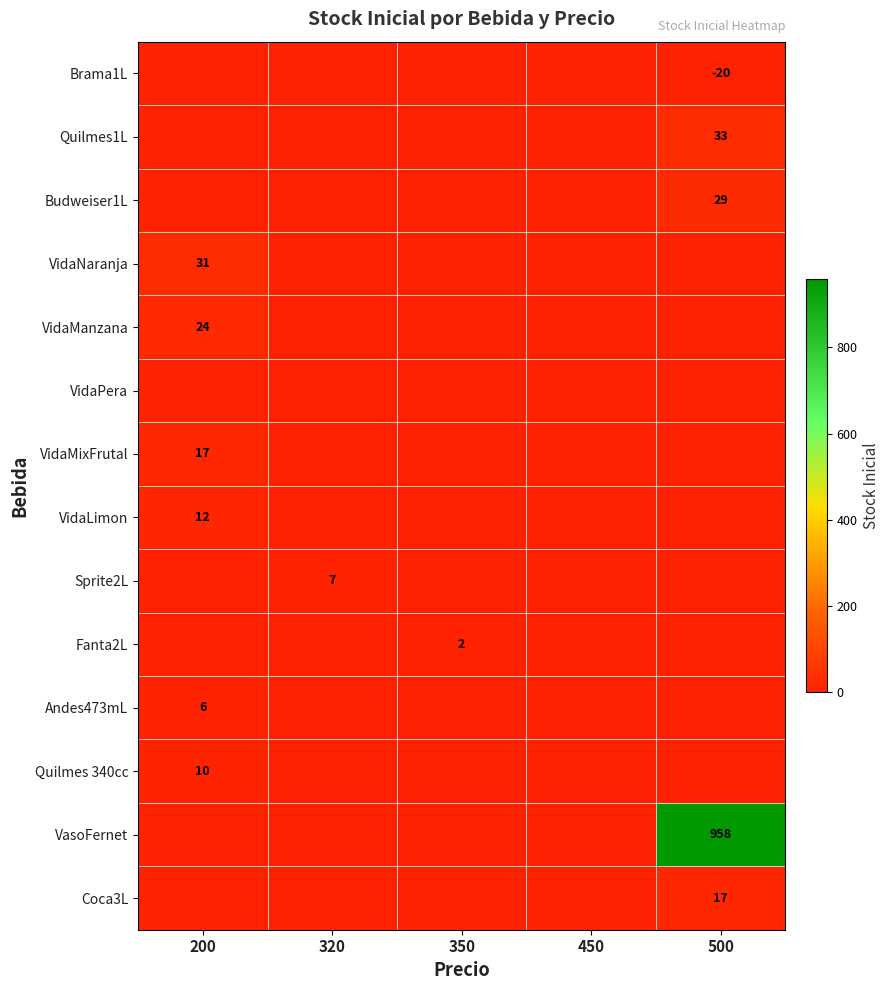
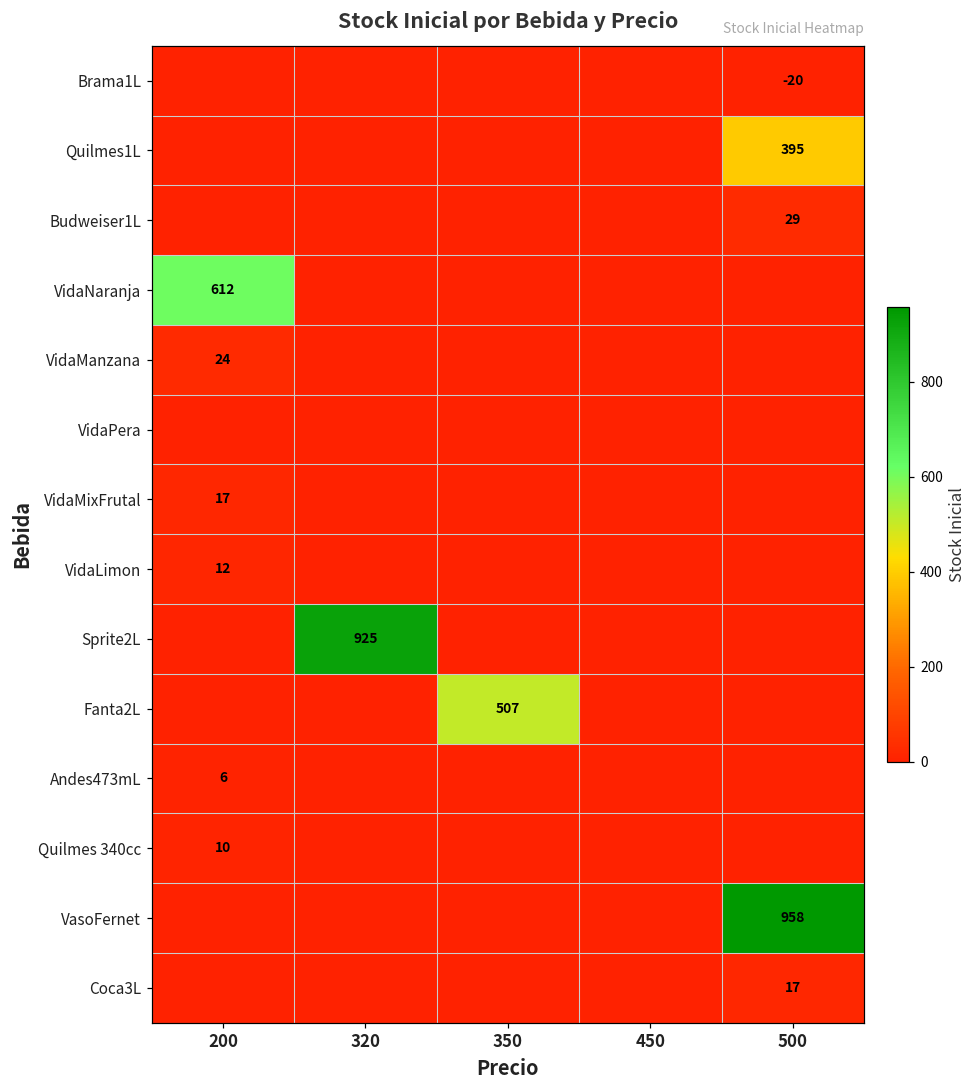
  {
    "Brama1L": {
      "500": -20
    },
    "Quilmes1L": {
-     "500": 33
+     "500": 395
    },
    "Budweiser1L": {
      "500": 29
    },
    "VidaNaranja": {
-     "200": 31
+     "200": 612
    },
    "VidaManzana": {
      "200": 24
    },
    "VidaMixFrutal": {
      "200": 17
    },
    "VidaLimon": {
      "200": 12
    },
    "Sprite2L": {
-     "320": 7
+     "320": 925
    },
    "Fanta2L": {
-     "350": 2
+     "350": 507
    },
    "Andes473mL": {
      "200": 6
    },
    "Quilmes 340cc": {
      "200": 10
    },
    "VasoFernet": {
      "500": 958
    },
    "Coca3L": {
      "500": 17
    }
  }
